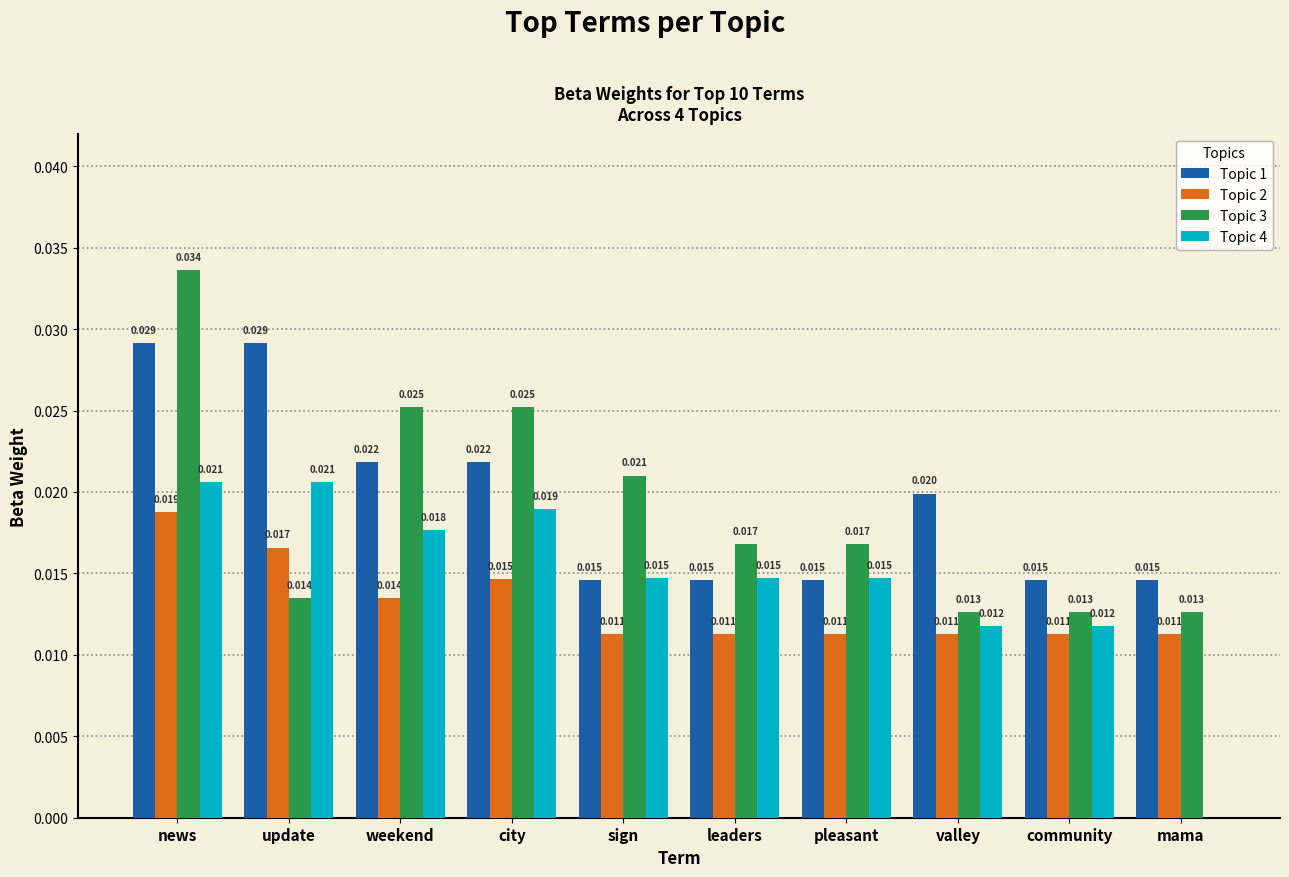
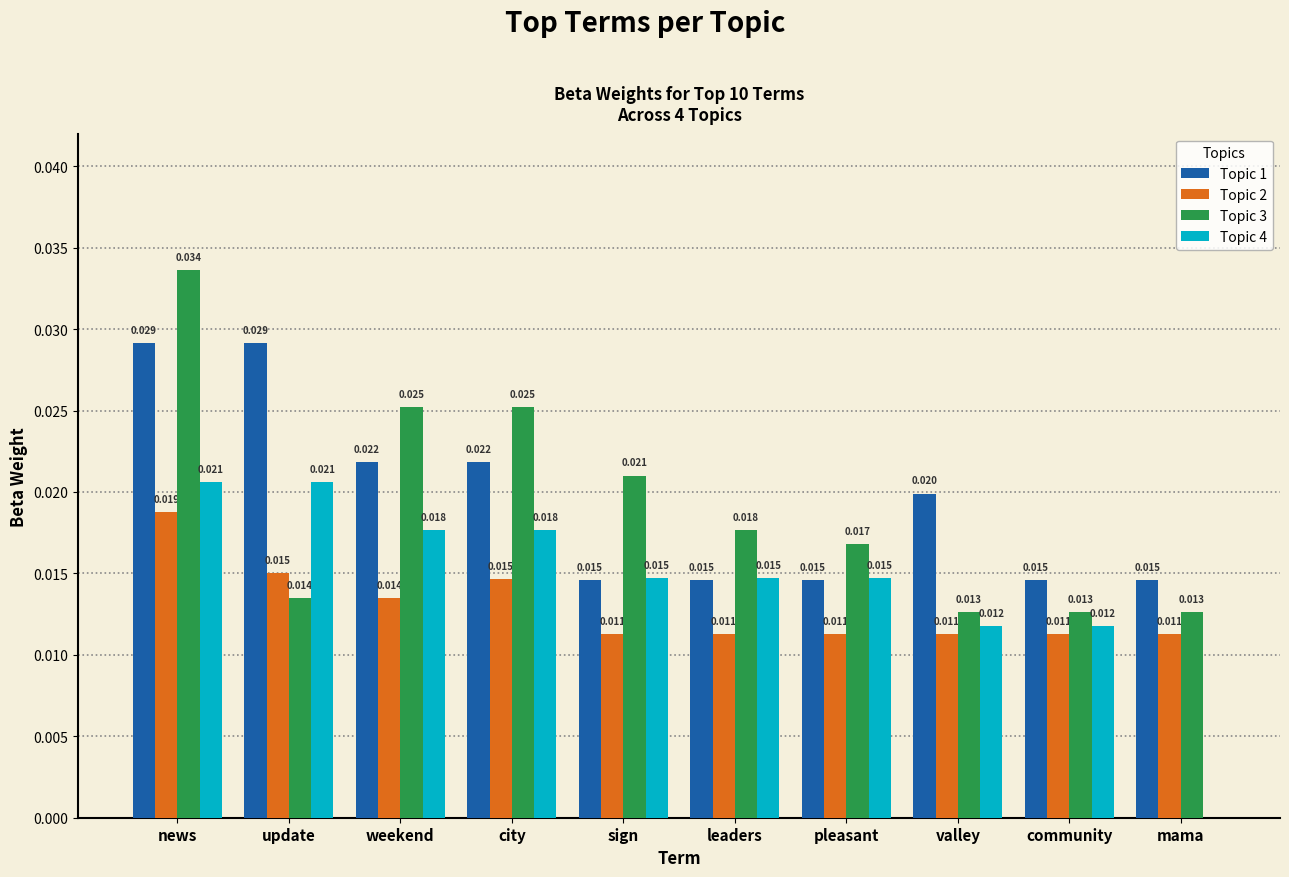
  {
    "Topic 1": {
      "news": 0.029,
      "update": 0.029,
      "weekend": 0.022,
      "city": 0.022,
      "sign": 0.015,
      "leaders": 0.015,
      "pleasant": 0.015,
      "valley": 0.020,
      "community": 0.015,
      "mama": 0.015
    },
    "Topic 2": {
      "news": 0.019,
-     "update": 0.017,
+     "update": 0.015,
      "weekend": 0.014,
      "city": 0.015,
      "sign": 0.011,
      "leaders": 0.011,
      "pleasant": 0.011,
      "valley": 0.011,
      "community": 0.011,
      "mama": 0.011
    },
    "Topic 3": {
      "news": 0.034,
      "update": 0.014,
      "weekend": 0.025,
      "city": 0.025,
      "sign": 0.021,
-     "leaders": 0.017,
+     "leaders": 0.018,
      "pleasant": 0.017,
      "valley": 0.013,
      "community": 0.013,
      "mama": 0.013
    },
    "Topic 4": {
      "news": 0.021,
      "update": 0.021,
      "weekend": 0.018,
-     "city": 0.019,
+     "city": 0.018,
      "sign": 0.015,
      "leaders": 0.015,
      "pleasant": 0.015,
      "valley": 0.012,
      "community": 0.012
    }
  }
